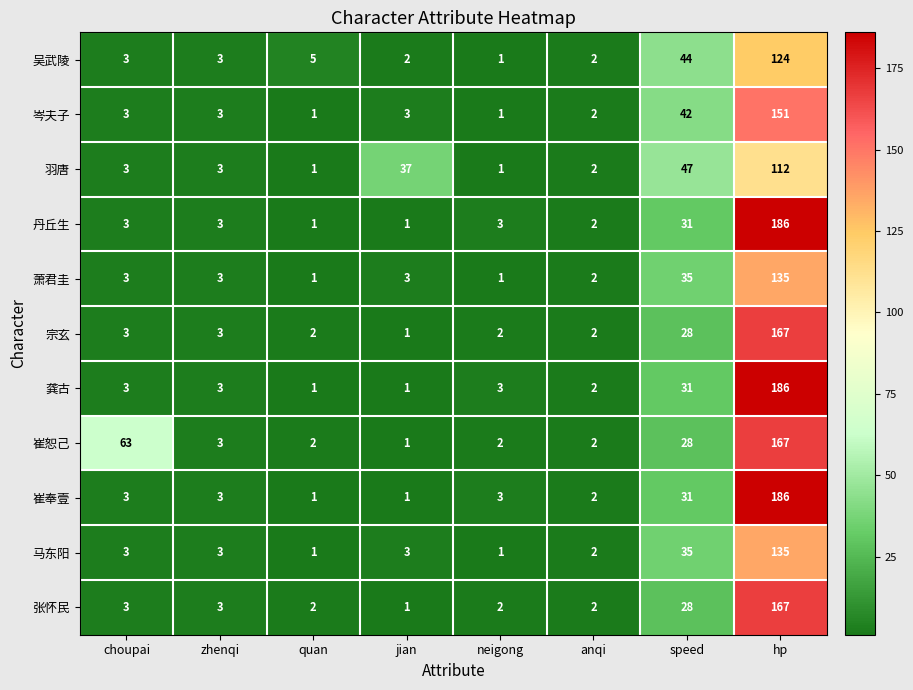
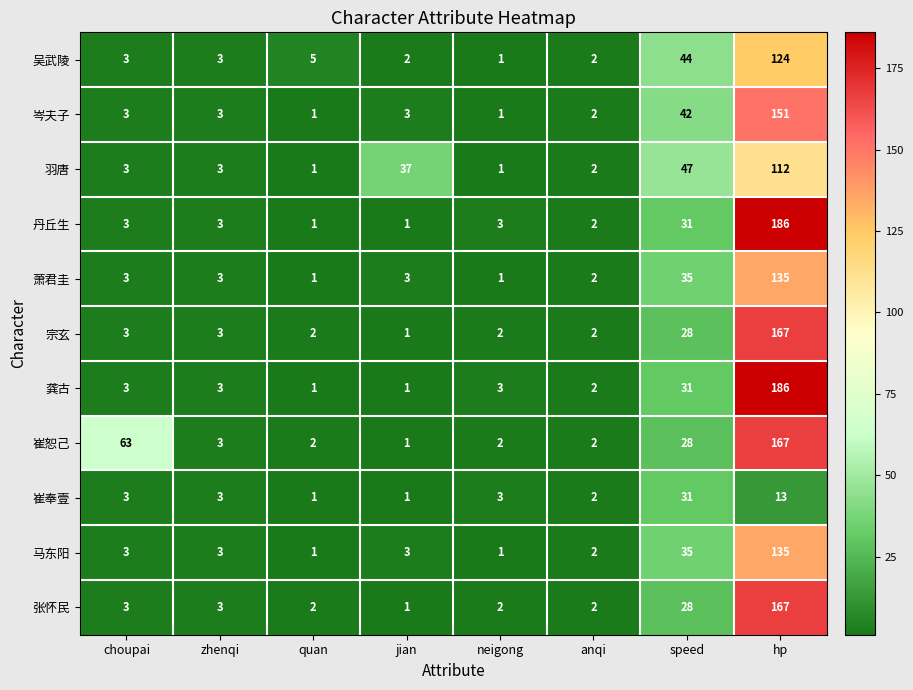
  {
    "吴武陵": {
      "choupai": 3,
      "zhenqi": 3,
      "quan": 5,
      "jian": 2,
      "neigong": 1,
      "anqi": 2,
      "speed": 44,
      "hp": 124
    },
    "岑夫子": {
      "choupai": 3,
      "zhenqi": 3,
      "quan": 1,
      "jian": 3,
      "neigong": 1,
      "anqi": 2,
      "speed": 42,
      "hp": 151
    },
    "羽唐": {
      "choupai": 3,
      "zhenqi": 3,
      "quan": 1,
      "jian": 37,
      "neigong": 1,
      "anqi": 2,
      "speed": 47,
      "hp": 112
    },
    "丹丘生": {
      "choupai": 3,
      "zhenqi": 3,
      "quan": 1,
      "jian": 1,
      "neigong": 3,
      "anqi": 2,
      "speed": 31,
      "hp": 186
    },
    "萧君圭": {
      "choupai": 3,
      "zhenqi": 3,
      "quan": 1,
      "jian": 3,
      "neigong": 1,
      "anqi": 2,
      "speed": 35,
      "hp": 135
    },
    "宗玄": {
      "choupai": 3,
      "zhenqi": 3,
      "quan": 2,
      "jian": 1,
      "neigong": 2,
      "anqi": 2,
      "speed": 28,
      "hp": 167
    },
    "龚古": {
      "choupai": 3,
      "zhenqi": 3,
      "quan": 1,
      "jian": 1,
      "neigong": 3,
      "anqi": 2,
      "speed": 31,
      "hp": 186
    },
    "崔恕己": {
      "choupai": 63,
      "zhenqi": 3,
      "quan": 2,
      "jian": 1,
      "neigong": 2,
      "anqi": 2,
      "speed": 28,
      "hp": 167
    },
    "崔奉壹": {
      "choupai": 3,
      "zhenqi": 3,
      "quan": 1,
      "jian": 1,
      "neigong": 3,
      "anqi": 2,
      "speed": 31,
-     "hp": 186
+     "hp": 13
    },
    "马东阳": {
      "choupai": 3,
      "zhenqi": 3,
      "quan": 1,
      "jian": 3,
      "neigong": 1,
      "anqi": 2,
      "speed": 35,
      "hp": 135
    },
    "张怀民": {
      "choupai": 3,
      "zhenqi": 3,
      "quan": 2,
      "jian": 1,
      "neigong": 2,
      "anqi": 2,
      "speed": 28,
      "hp": 167
    }
  }
